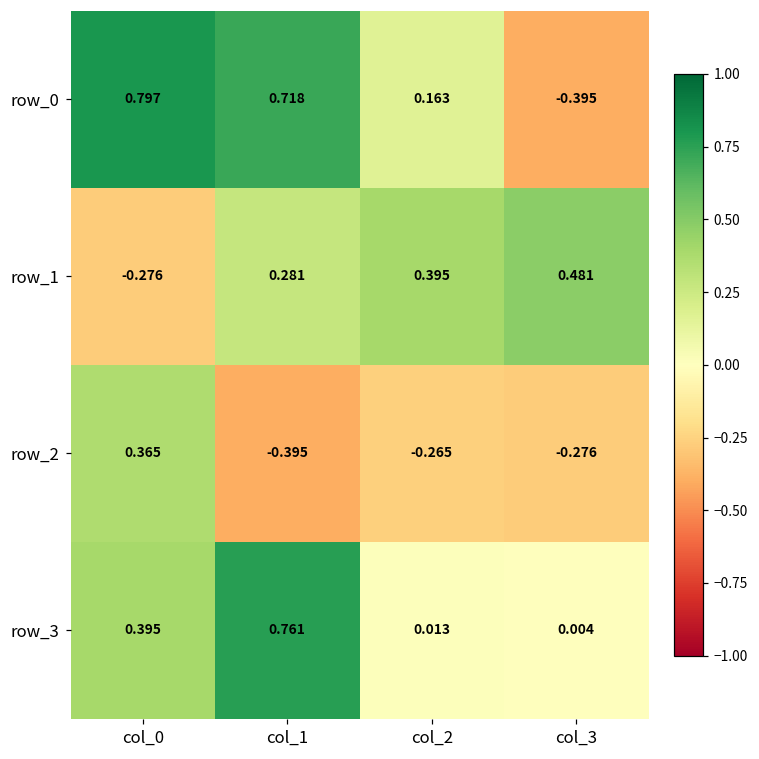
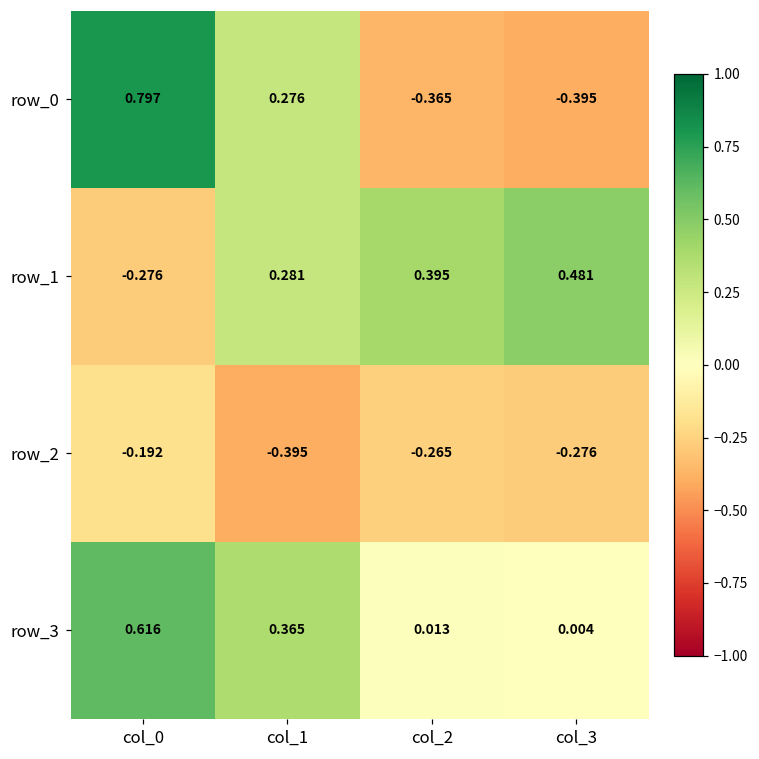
  {
    "row_0": {
      "col_0": 0.797,
-     "col_1": 0.718,
-     "col_2": 0.163,
+     "col_1": 0.276,
+     "col_2": -0.365,
      "col_3": -0.395
    },
    "row_1": {
      "col_0": -0.276,
      "col_1": 0.281,
      "col_2": 0.395,
      "col_3": 0.481
    },
    "row_2": {
-     "col_0": 0.365,
+     "col_0": -0.192,
      "col_1": -0.395,
      "col_2": -0.265,
      "col_3": -0.276
    },
    "row_3": {
-     "col_0": 0.395,
-     "col_1": 0.761,
+     "col_0": 0.616,
+     "col_1": 0.365,
      "col_2": 0.013,
      "col_3": 0.004
    }
  }
